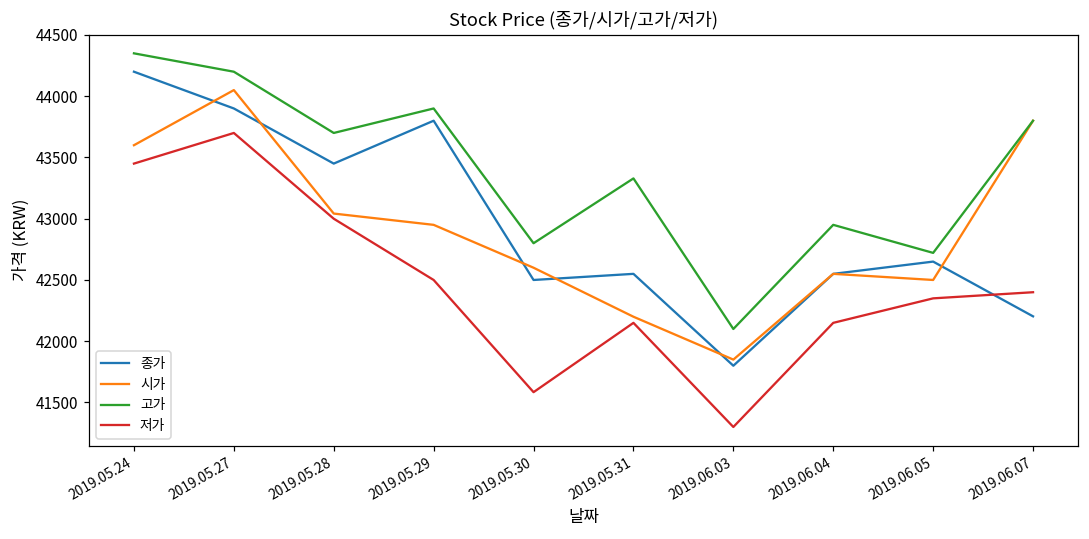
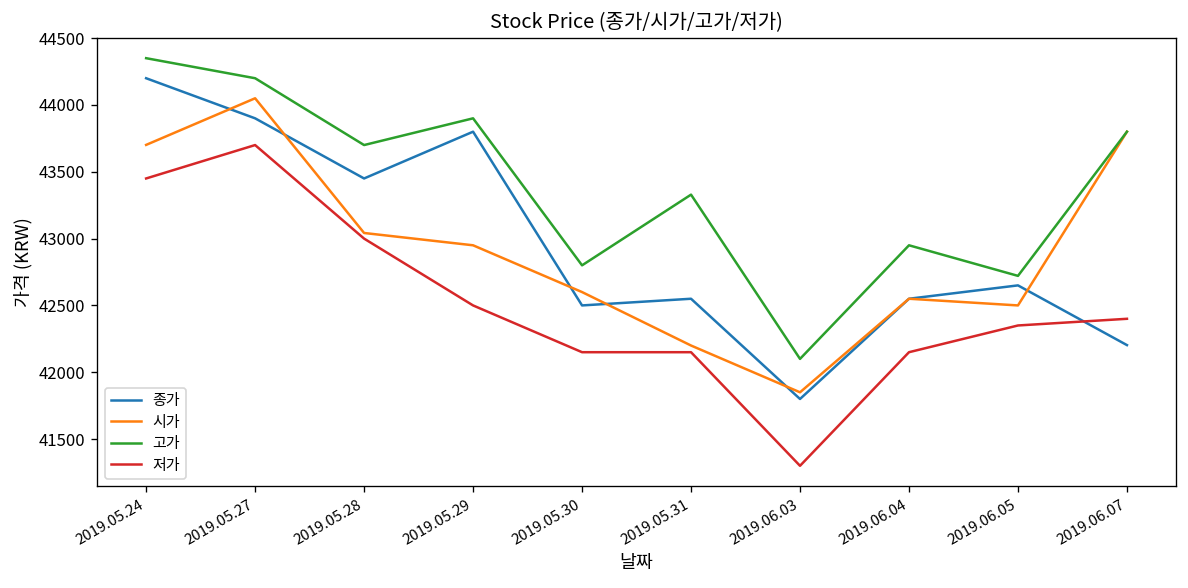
  {
    "종가": {
      "2019.05.24": 44200,
      "2019.05.27": 43900,
      "2019.05.28": 43450,
      "2019.05.29": 43800,
      "2019.05.30": 42500,
      "2019.05.31": 42550,
      "2019.06.03": 41800,
      "2019.06.05": 42650,
      "2019.06.07": 42200
    },
    "시가": {
-     "2019.05.24": 43600,
+     "2019.05.24": 43700,
      "2019.05.27": 44050,
      "2019.05.28": 43040,
      "2019.05.29": 42950,
      "2019.05.30": 42600,
      "2019.05.31": 42200,
      "2019.06.03": 41850,
      "2019.06.05": 42500
    },
    "고가": {
      "2019.05.24": 44350,
      "2019.05.27": 44200,
      "2019.05.28": 43700,
      "2019.05.29": 43900,
      "2019.05.30": 42800,
      "2019.05.31": 43330,
      "2019.06.03": 42100,
      "2019.06.04": 42950,
      "2019.06.05": 42720
    },
    "저가": {
      "2019.05.24": 43450,
      "2019.05.27": 43700,
      "2019.05.28": 43000,
      "2019.05.29": 42500,
-     "2019.05.30": 41580,
+     "2019.05.30": 42150,
      "2019.05.31": 42150,
      "2019.06.03": 41300,
      "2019.06.04": 42150,
      "2019.06.05": 42350,
      "2019.06.07": 42400
    }
  }
